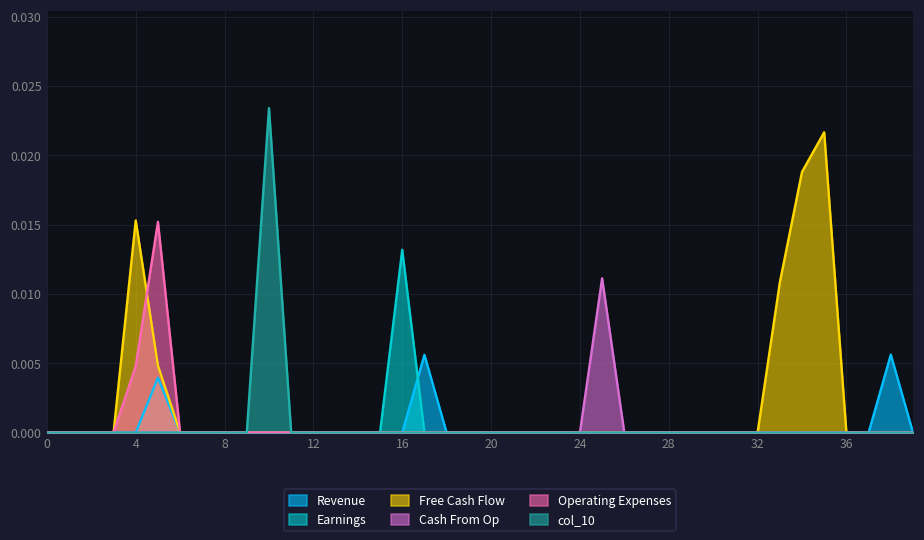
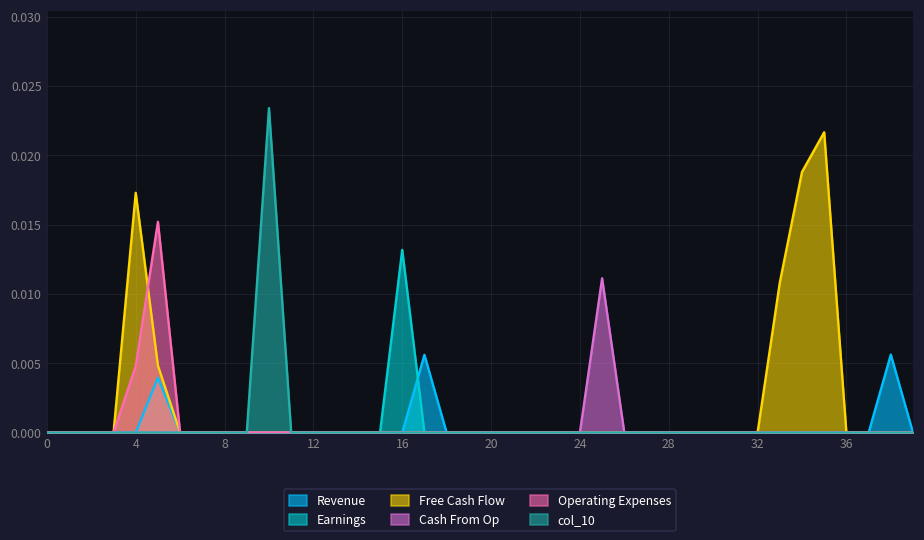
  {
    "Free Cash Flow": {
-     "4": 0.0153
+     "4": 0.0173
    }
  }
